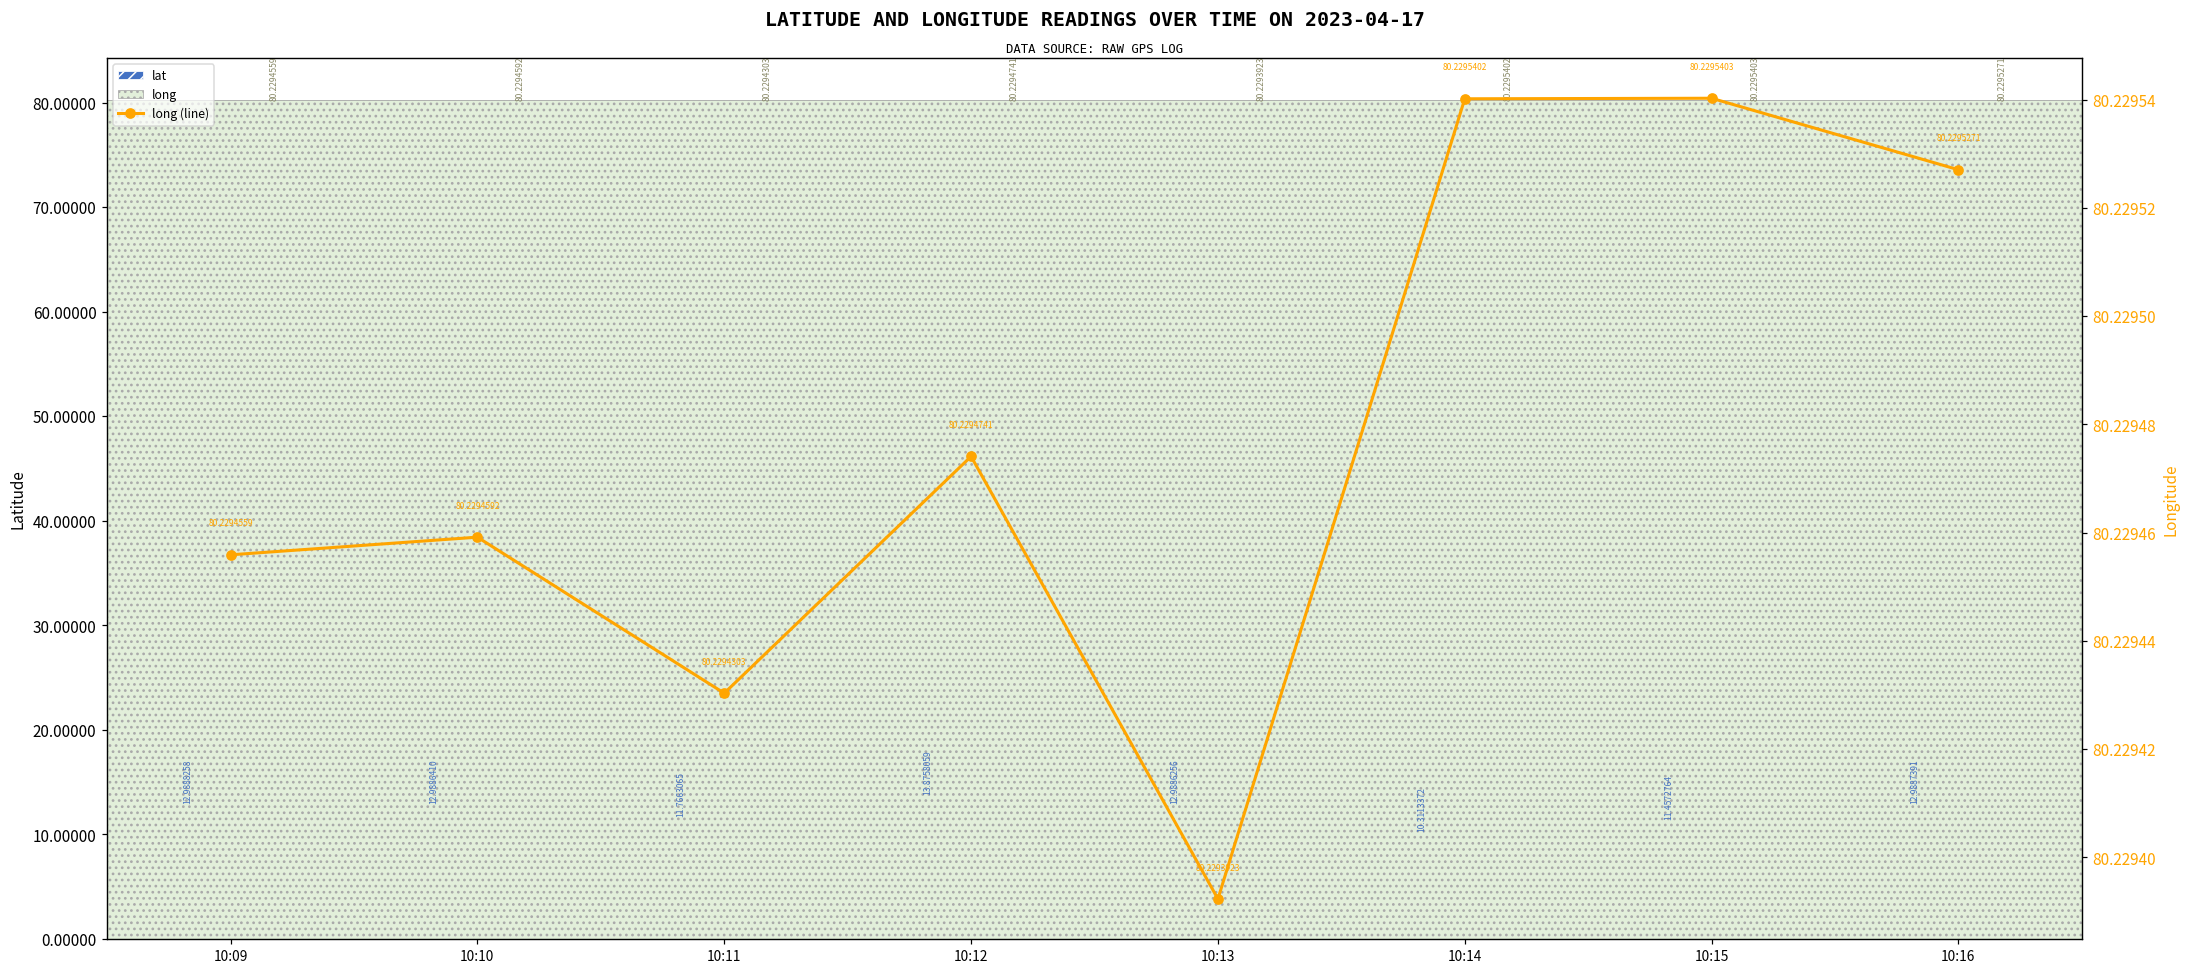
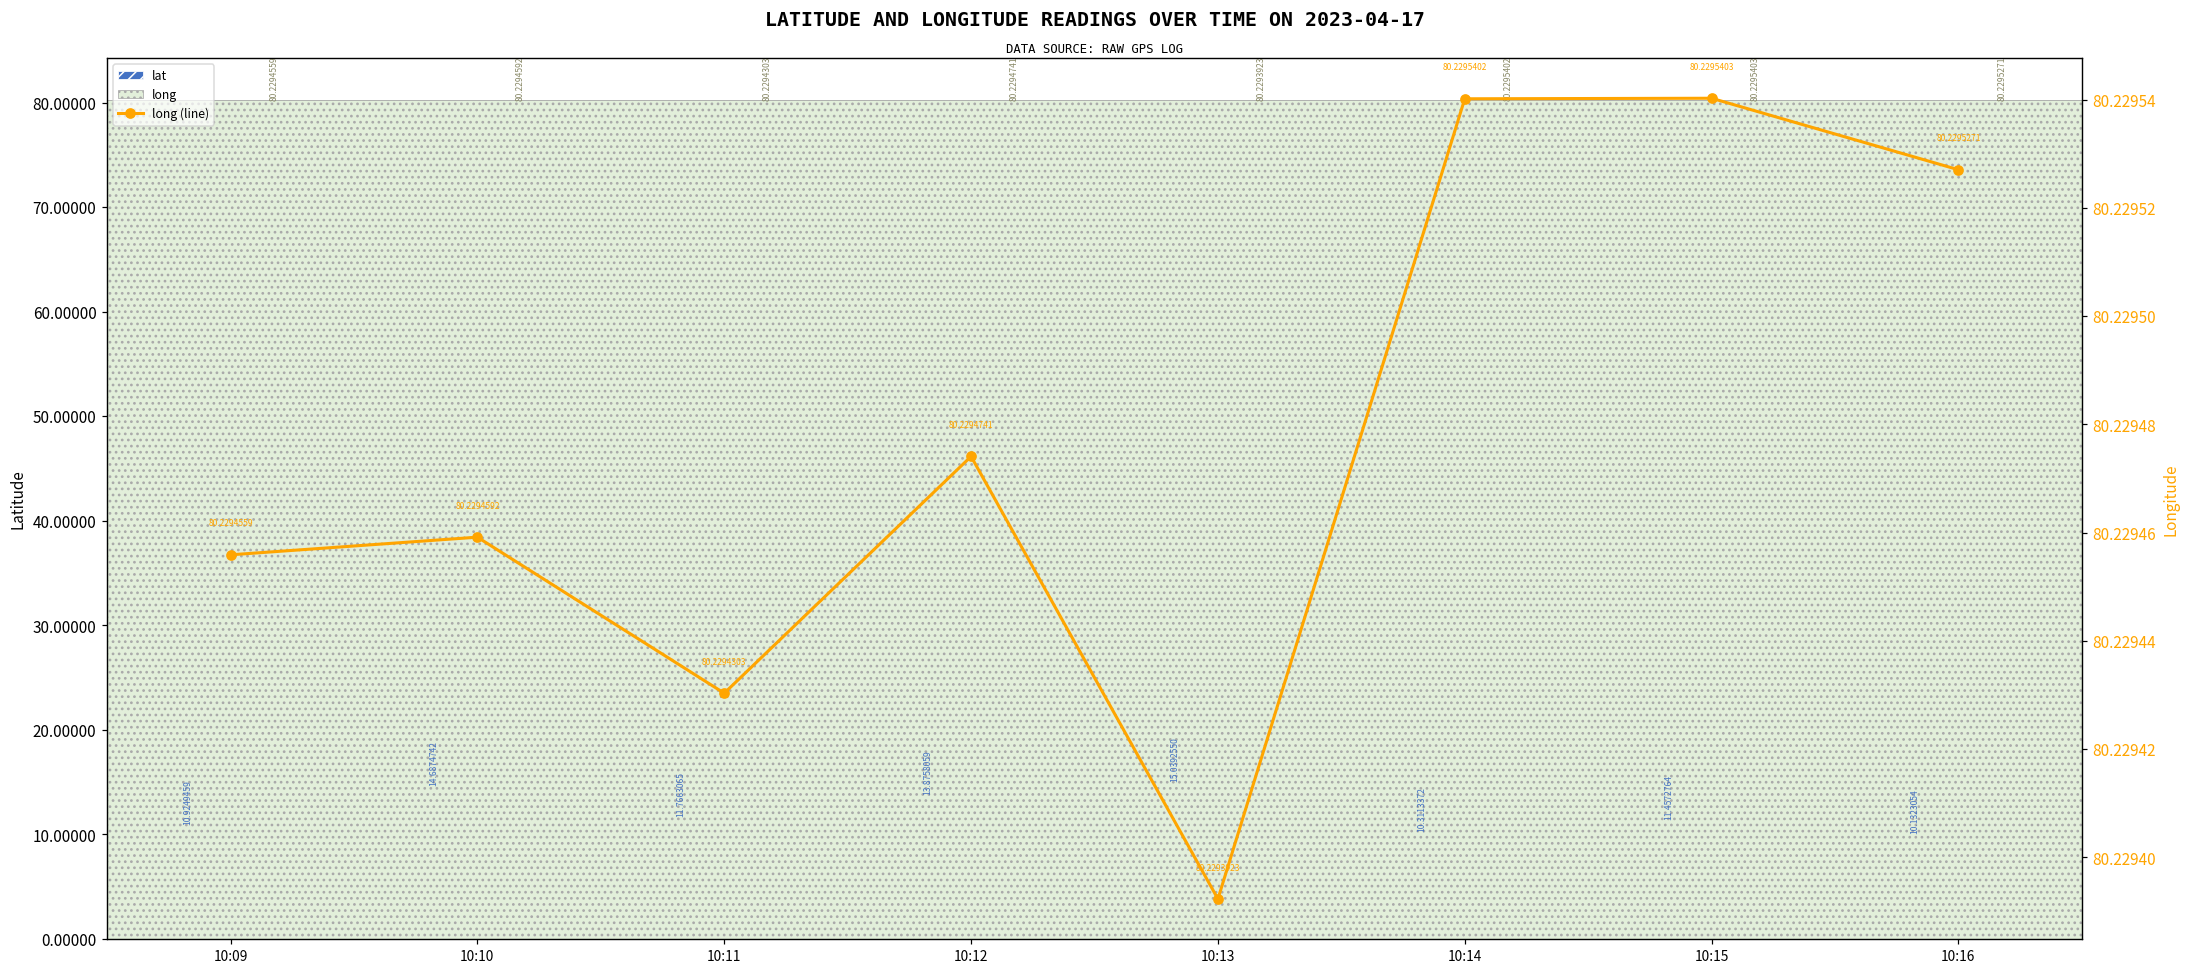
  {
    "lat": {
-     "10:09": 12.9888258,
-     "10:10": 12.9886410,
-     "10:13": 12.9886256,
-     "10:16": 12.9887391
+     "10:09": 10.9249459,
+     "10:10": 14.6874742,
+     "10:13": 15.0392550,
+     "10:16": 10.1323054
    },
    "long": {
      "10:09": 80.2294559,
      "10:10": 80.2294592,
      "10:11": 80.2294303,
      "10:12": 80.2294741,
      "10:13": 80.2293923,
      "10:14": 80.2295402,
      "10:15": 80.2295403,
      "10:16": 80.2295271
    },
    "long (line)": {
      "10:13": 80.2293923,
      "10:14": 80.2295402,
      "10:15": 80.2295403,
      "10:16": 80.2295271
    }
  }
